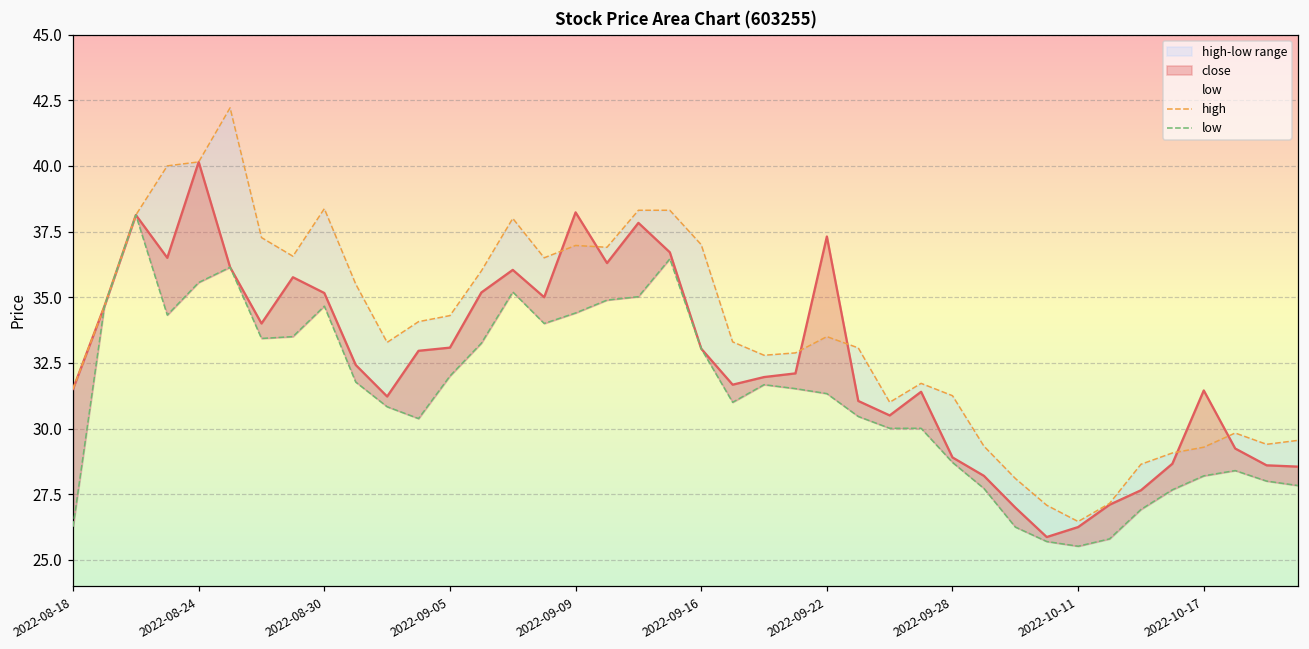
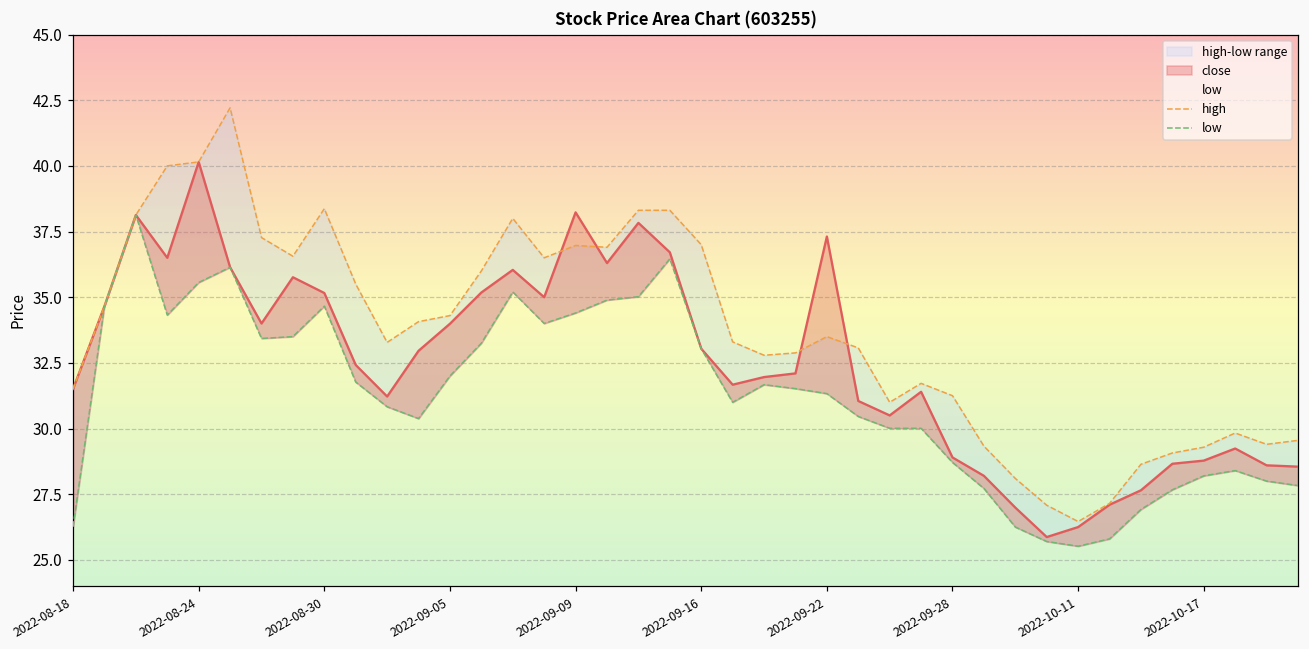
  {
    "close": {
      "2022-08-30": 35.2,
-     "2022-09-05": 33.1,
+     "2022-09-05": 34.0,
      "2022-09-09": 38.2,
      "2022-09-22": 37.3,
      "2022-09-28": 28.9,
      "2022-10-11": 26.3,
-     "2022-10-17": 31.5
+     "2022-10-17": 28.8
    }
  }
